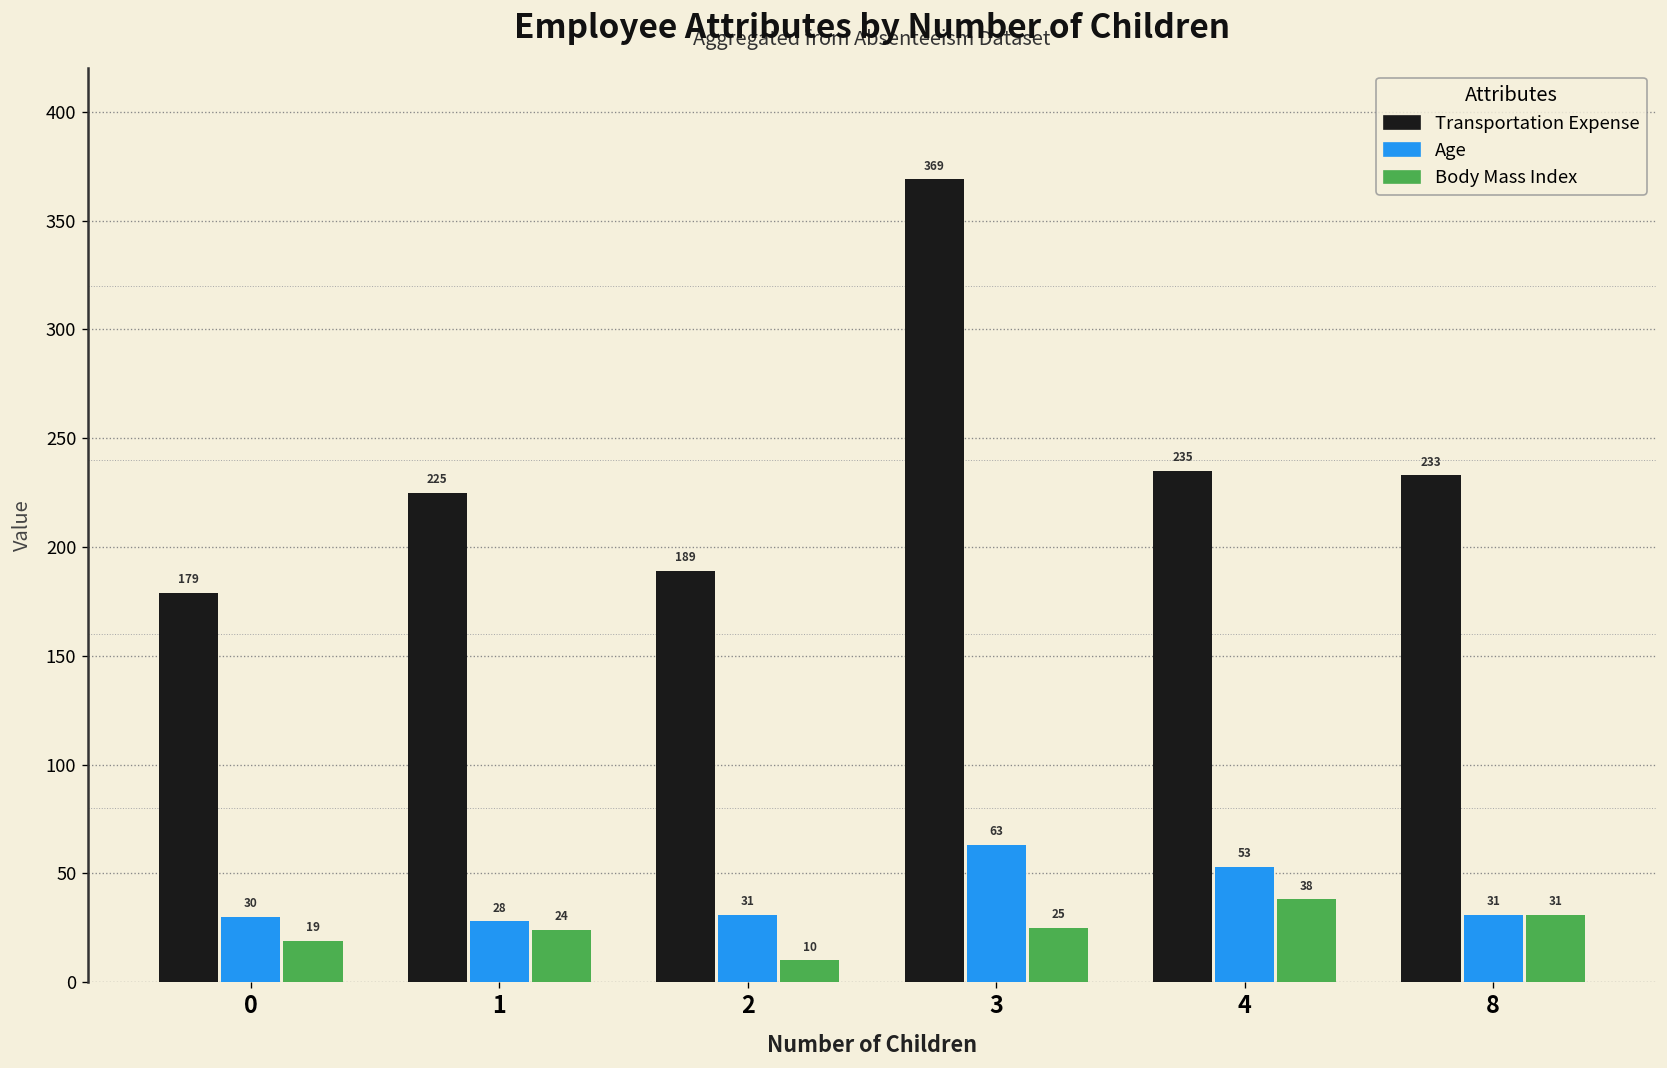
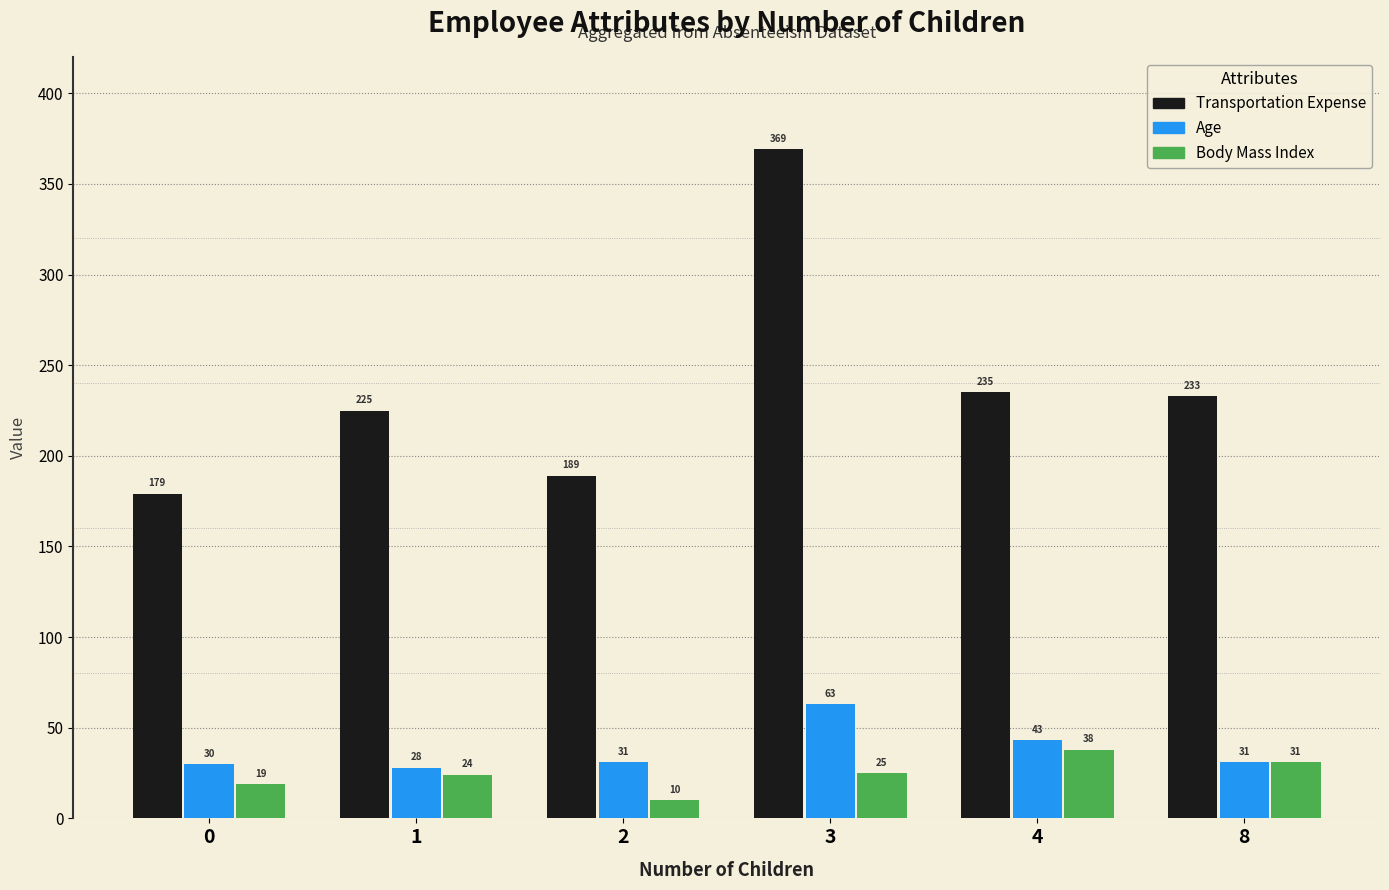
  {
    "Transportation Expense": {
      "0": 179,
      "1": 225,
      "2": 189,
      "3": 369,
      "4": 235,
      "8": 233
    },
    "Age": {
      "0": 30,
      "1": 28,
      "2": 31,
      "3": 63,
-     "4": 53,
+     "4": 43,
      "8": 31
    },
    "Body Mass Index": {
      "0": 19,
      "1": 24,
      "2": 10,
      "3": 25,
      "4": 38,
      "8": 31
    }
  }
